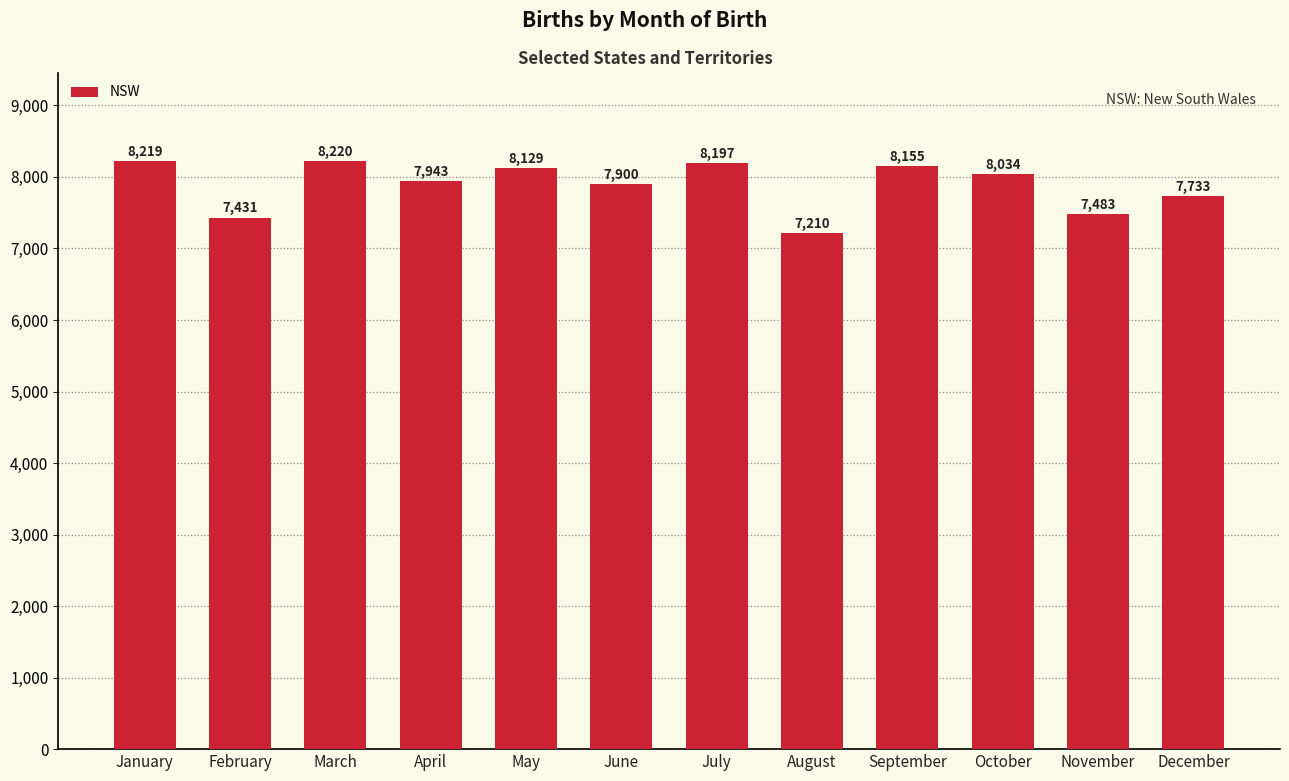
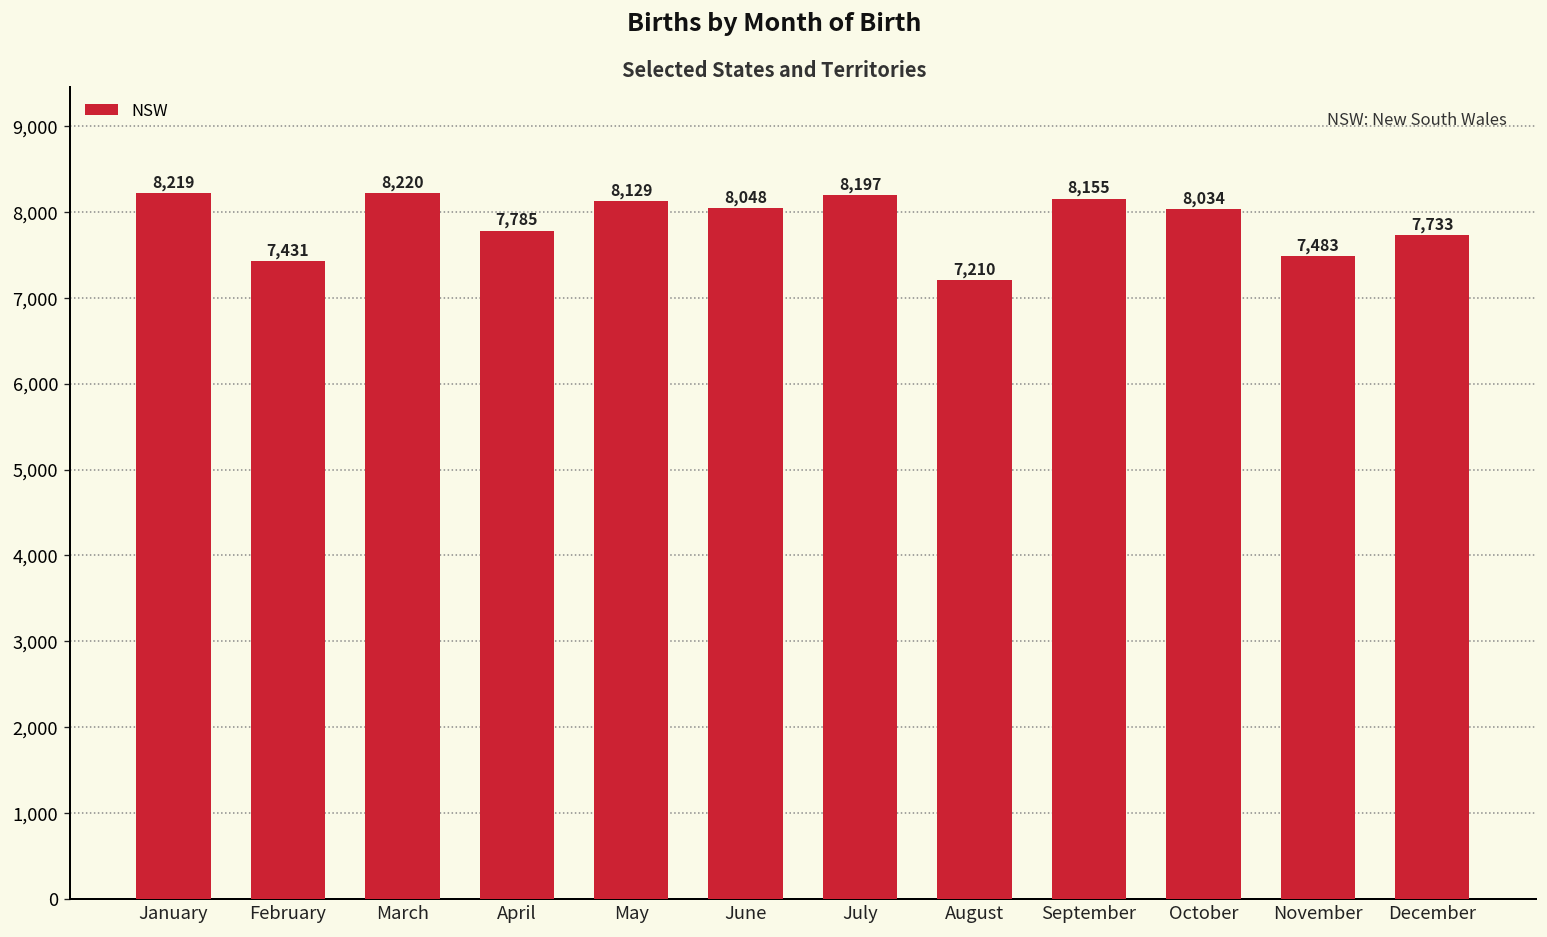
  {
    "January": "8,219",
    "February": "7,431",
    "March": "8,220",
-   "April": "7,943",
+   "April": "7,785",
    "May": "8,129",
-   "June": "7,900",
+   "June": "8,048",
    "July": "8,197",
    "August": "7,210",
    "September": "8,155",
    "October": "8,034",
    "November": "7,483",
    "December": "7,733"
  }
